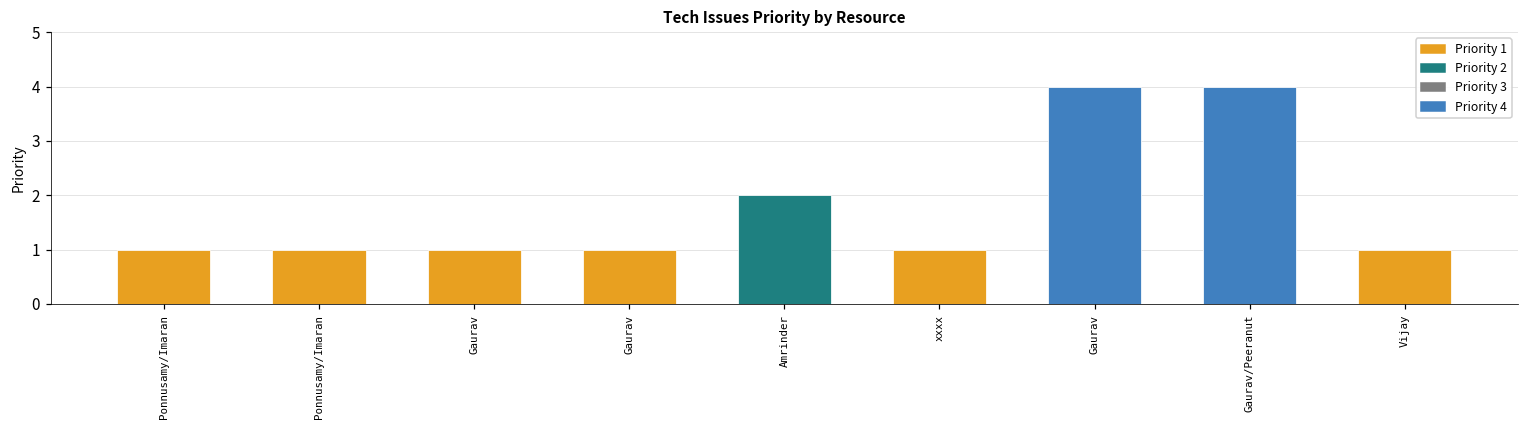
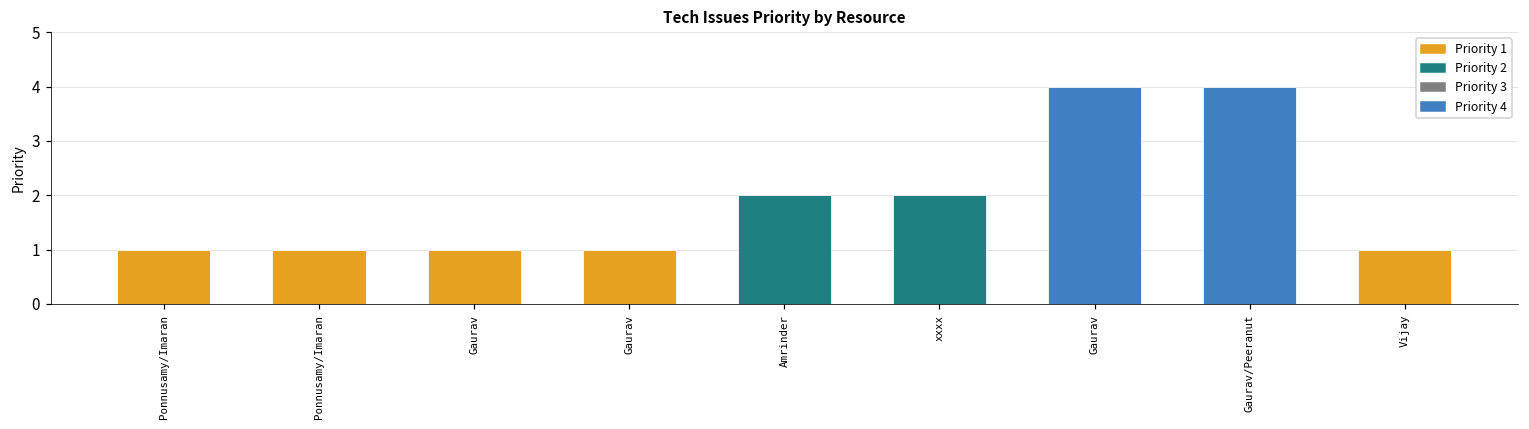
  {
    "Amrinder": 2,
-   "xxxx": 1,
+   "xxxx": 2,
    "Gaurav/Peeranut": 4,
    "Vijay": 1
  }
